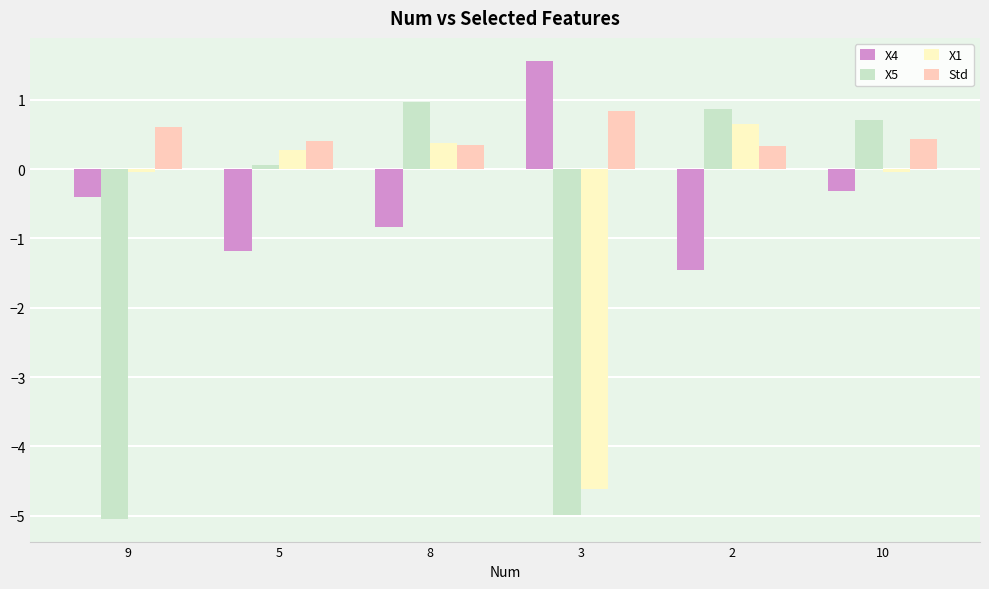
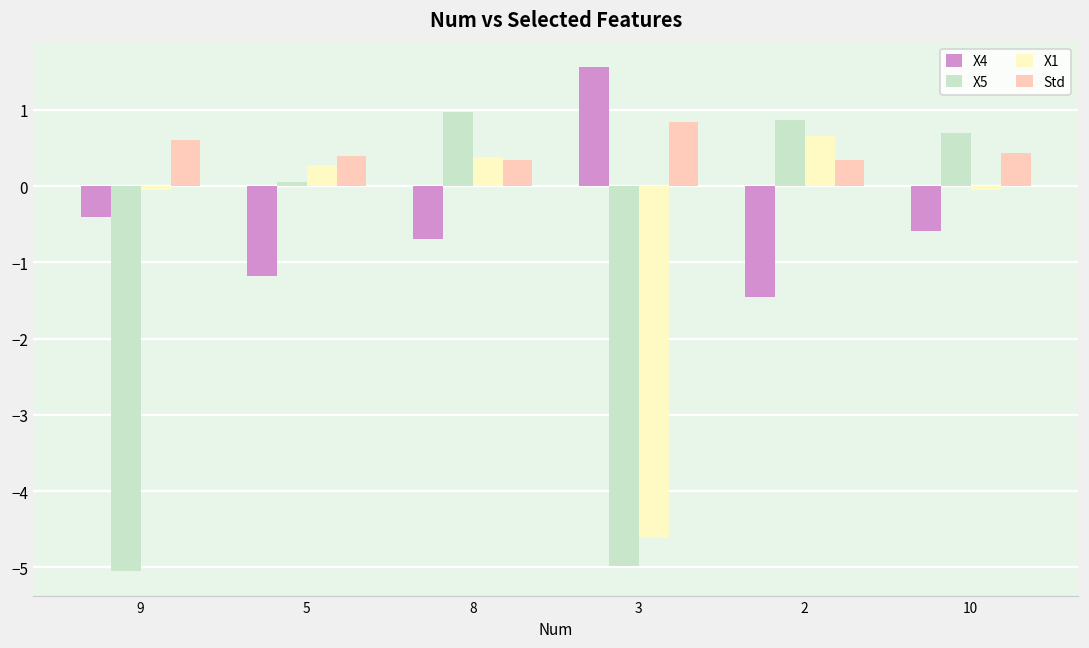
  {
    "X4": {
      "9": -0.4,
      "5": -1.2,
-     "8": -0.8,
+     "8": -0.7,
      "3": 1.6,
      "2": -1.5,
-     "10": -0.3
+     "10": -0.6
    }
  }
